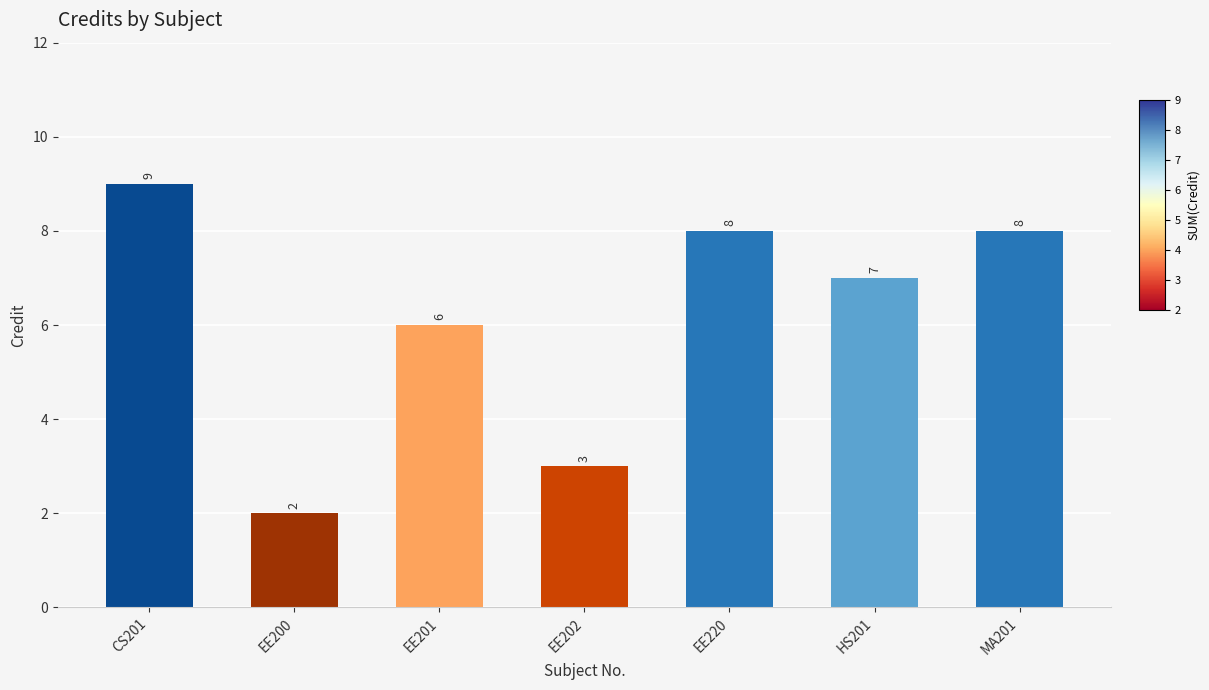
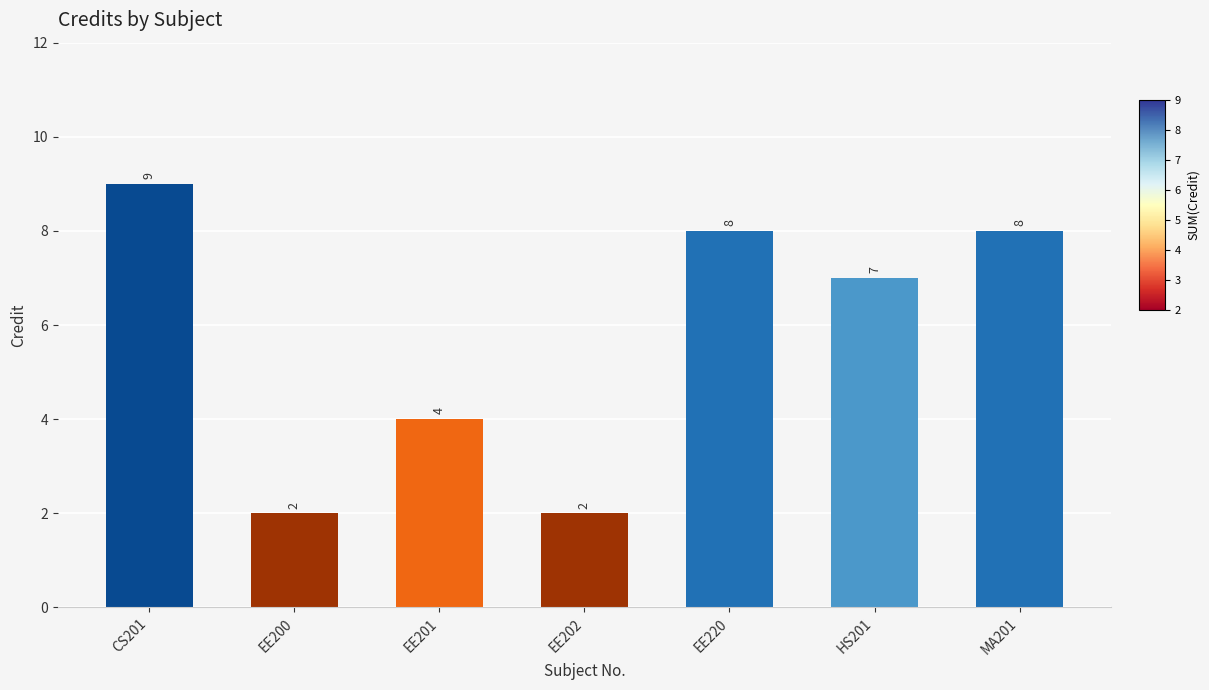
  {
    "CS201": 9,
    "EE200": 2,
-   "EE201": 6,
-   "EE202": 3,
+   "EE201": 4,
+   "EE202": 2,
    "EE220": 8,
    "HS201": 7,
    "MA201": 8
  }
